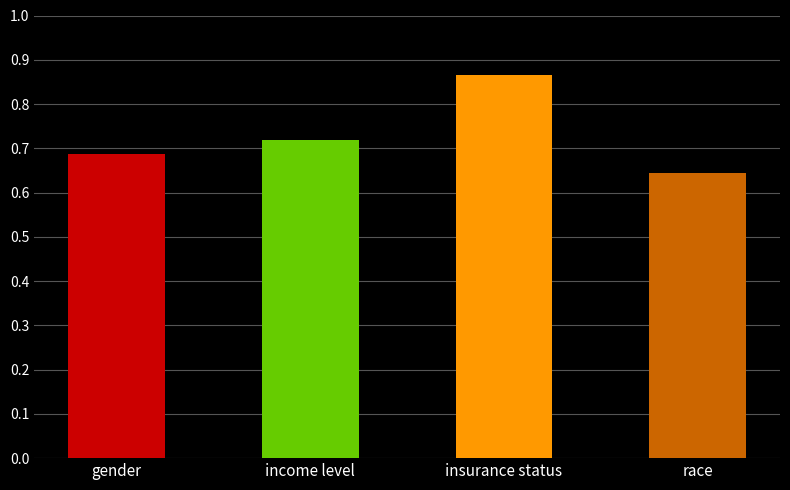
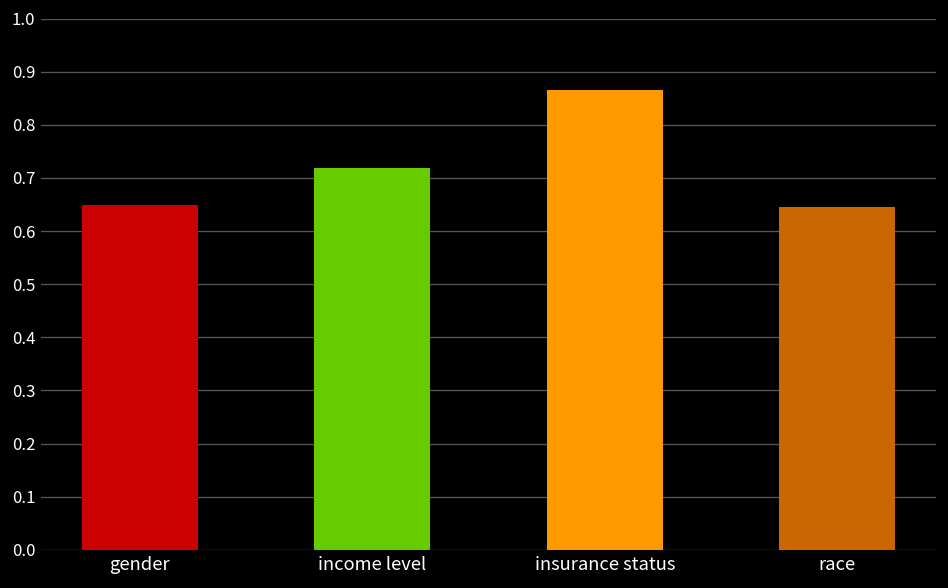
  {
-   "gender": 0.69,
+   "gender": 0.65,
    "income level": 0.72,
    "insurance status": 0.87,
    "race": 0.64
  }
